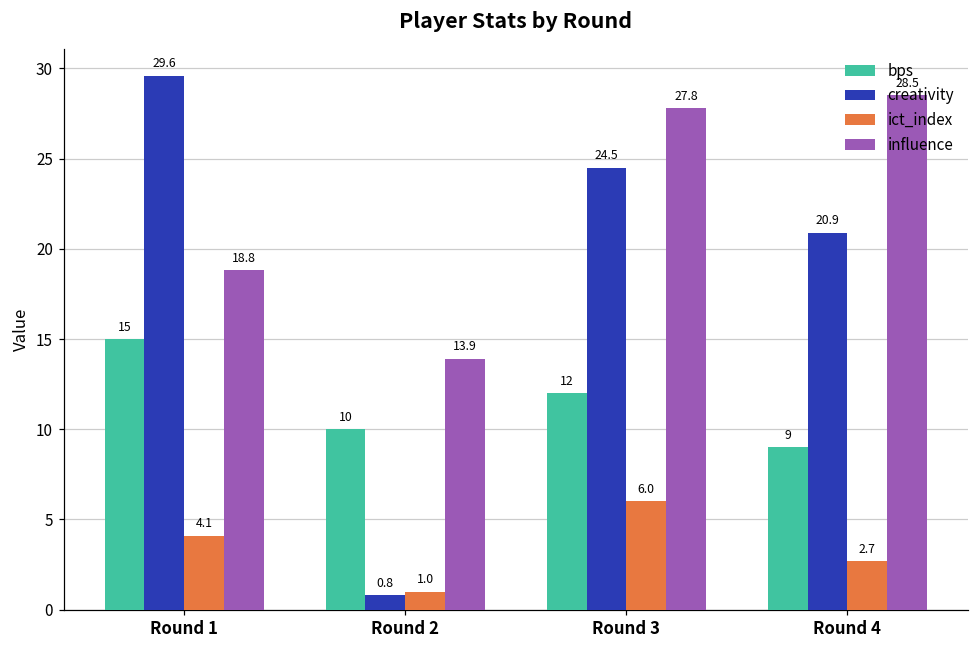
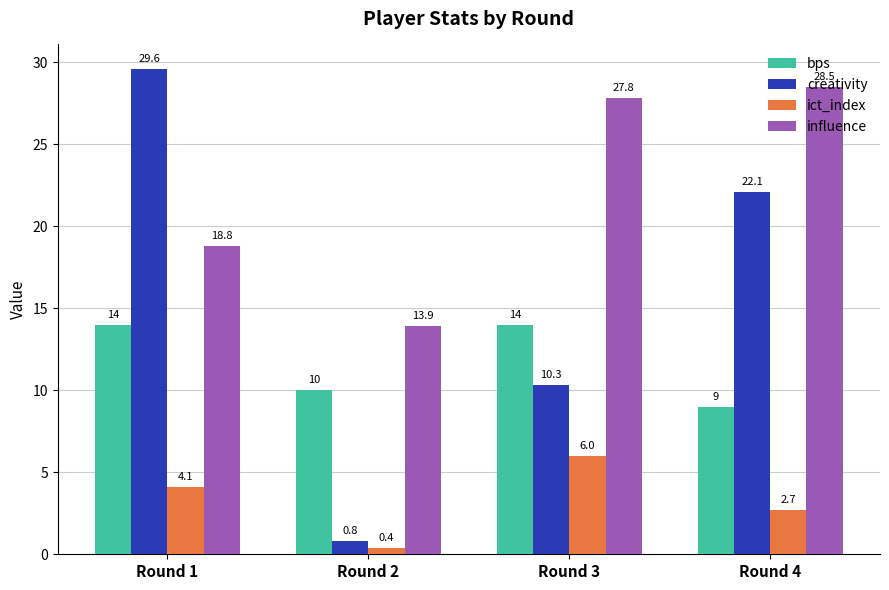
  {
    "bps": {
-     "Round 1": 15,
+     "Round 1": 14,
      "Round 2": 10,
-     "Round 3": 12,
+     "Round 3": 14,
      "Round 4": 9
    },
    "creativity": {
      "Round 1": 29.6,
      "Round 2": 0.8,
-     "Round 3": 24.5,
-     "Round 4": 20.9
+     "Round 3": 10.3,
+     "Round 4": 22.1
    },
    "ict_index": {
      "Round 1": 4.1,
-     "Round 2": 1.0,
+     "Round 2": 0.4,
      "Round 3": 6.0,
      "Round 4": 2.7
    },
    "influence": {
      "Round 1": 18.8,
      "Round 2": 13.9,
      "Round 3": 27.8,
      "Round 4": 28.5
    }
  }
